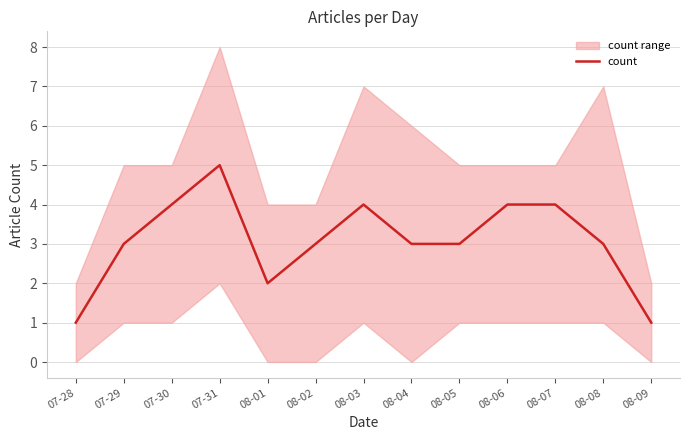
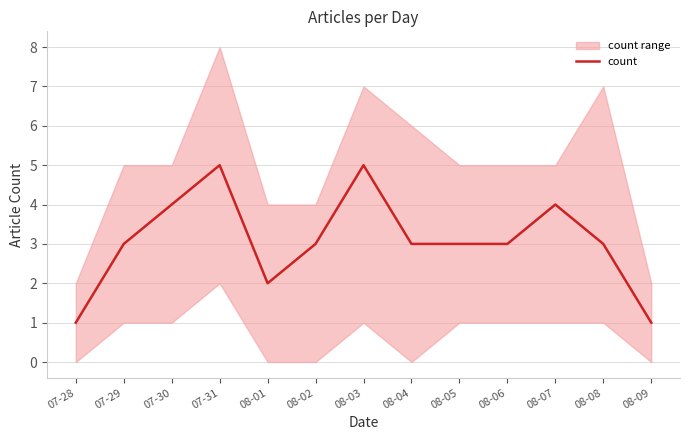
  {
    "count": {
      "07-28": 1,
      "07-29": 3,
      "07-30": 4,
      "07-31": 5,
      "08-01": 2,
      "08-02": 3,
-     "08-03": 4,
+     "08-03": 5,
      "08-04": 3,
      "08-05": 3,
-     "08-06": 4,
+     "08-06": 3,
      "08-07": 4,
      "08-08": 3,
      "08-09": 1
    }
  }
